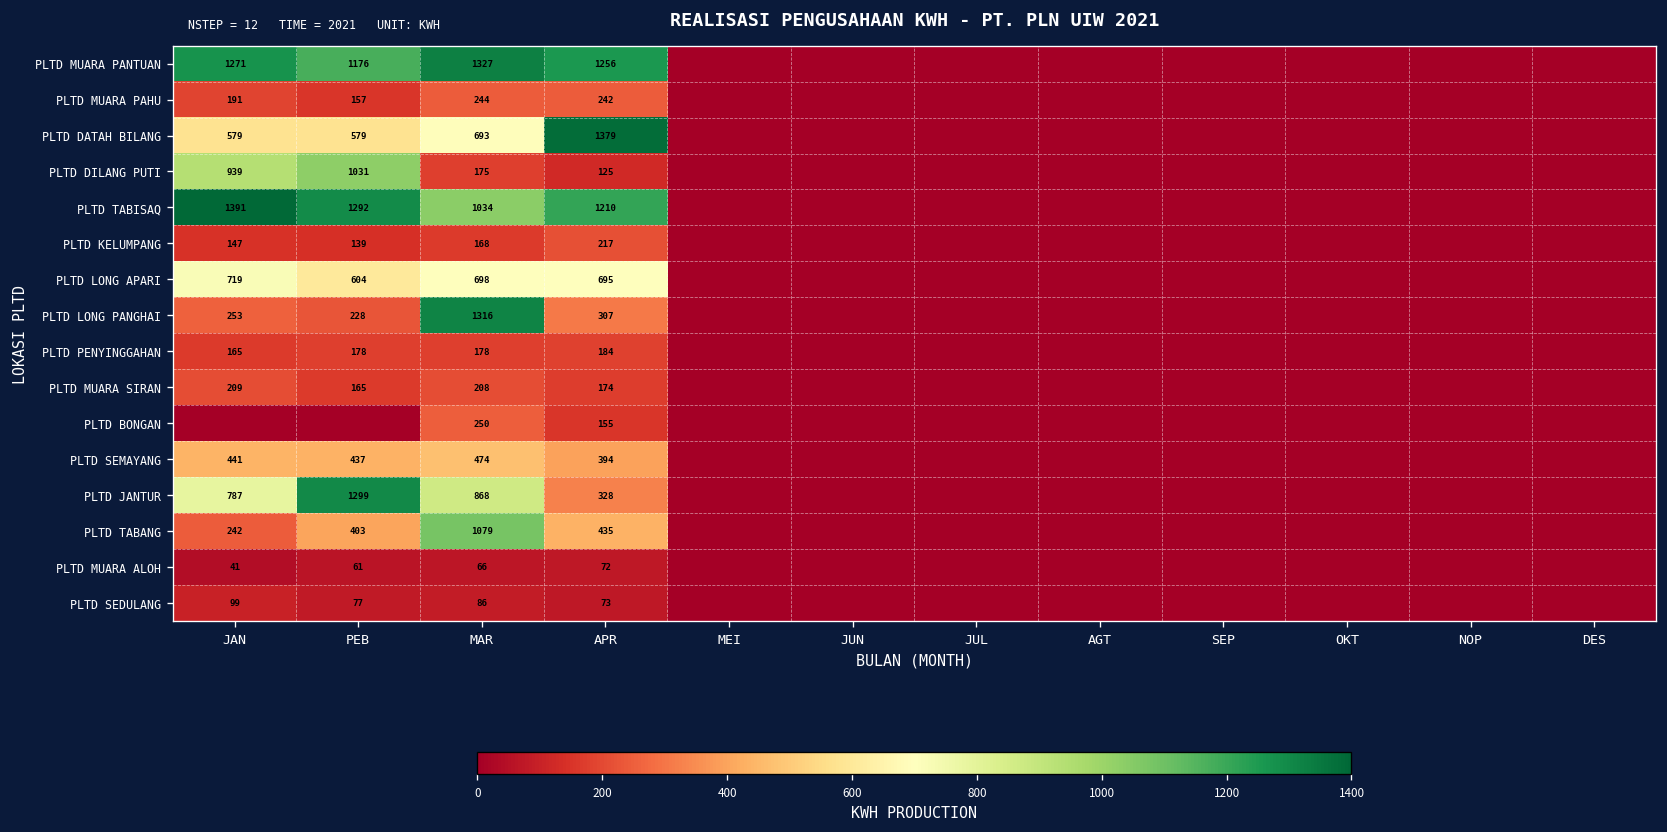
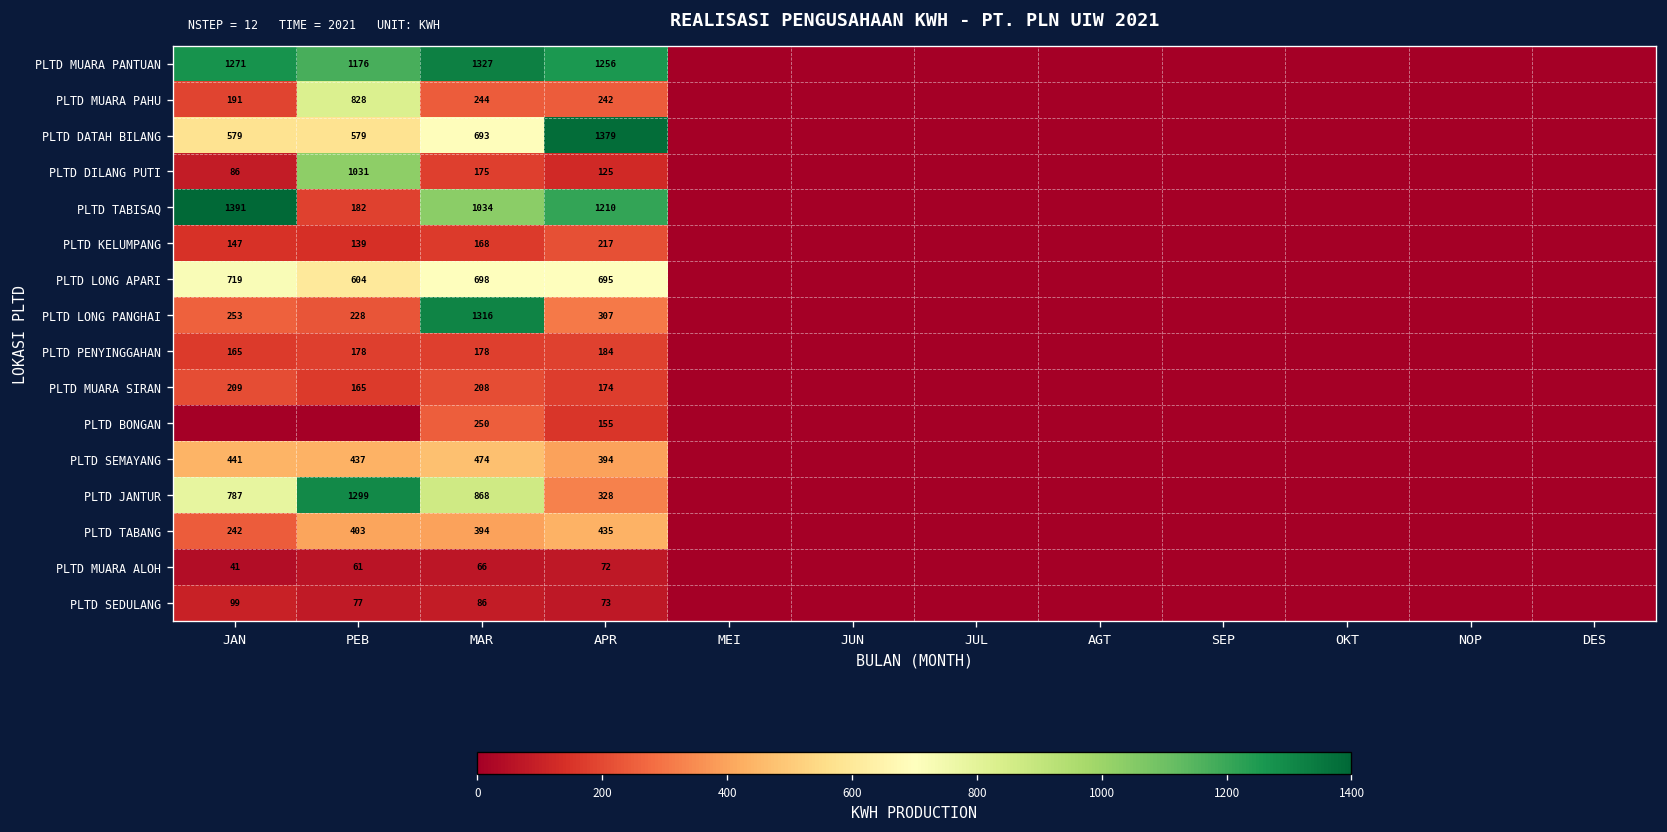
  {
    "PLTD MUARA PANTUAN": {
      "JAN": 1271,
      "PEB": 1176,
      "MAR": 1327,
      "APR": 1256
    },
    "PLTD MUARA PAHU": {
      "JAN": 191,
-     "PEB": 157,
+     "PEB": 828,
      "MAR": 244,
      "APR": 242
    },
    "PLTD DATAH BILANG": {
      "JAN": 579,
      "PEB": 579,
      "MAR": 693,
      "APR": 1379
    },
    "PLTD DILANG PUTI": {
-     "JAN": 939,
+     "JAN": 86,
      "PEB": 1031,
      "MAR": 175,
      "APR": 125
    },
    "PLTD TABISAQ": {
      "JAN": 1391,
-     "PEB": 1292,
+     "PEB": 182,
      "MAR": 1034,
      "APR": 1210
    },
    "PLTD KELUMPANG": {
      "JAN": 147,
      "PEB": 139,
      "MAR": 168,
      "APR": 217
    },
    "PLTD LONG APARI": {
      "JAN": 719,
      "PEB": 604,
      "MAR": 698,
      "APR": 695
    },
    "PLTD LONG PANGHAI": {
      "JAN": 253,
      "PEB": 228,
      "MAR": 1316,
      "APR": 307
    },
    "PLTD PENYINGGAHAN": {
      "JAN": 165,
      "PEB": 178,
      "MAR": 178,
      "APR": 184
    },
    "PLTD MUARA SIRAN": {
      "JAN": 209,
      "PEB": 165,
      "MAR": 208,
      "APR": 174
    },
    "PLTD BONGAN": {
      "MAR": 250,
      "APR": 155
    },
    "PLTD SEMAYANG": {
      "JAN": 441,
      "PEB": 437,
      "MAR": 474,
      "APR": 394
    },
    "PLTD JANTUR": {
      "JAN": 787,
      "PEB": 1299,
      "MAR": 868,
      "APR": 328
    },
    "PLTD TABANG": {
      "JAN": 242,
      "PEB": 403,
-     "MAR": 1079,
+     "MAR": 394,
      "APR": 435
    },
    "PLTD MUARA ALOH": {
      "JAN": 41,
      "PEB": 61,
      "MAR": 66,
      "APR": 72
    },
    "PLTD SEDULANG": {
      "JAN": 99,
      "PEB": 77,
      "MAR": 86,
      "APR": 73
    }
  }
